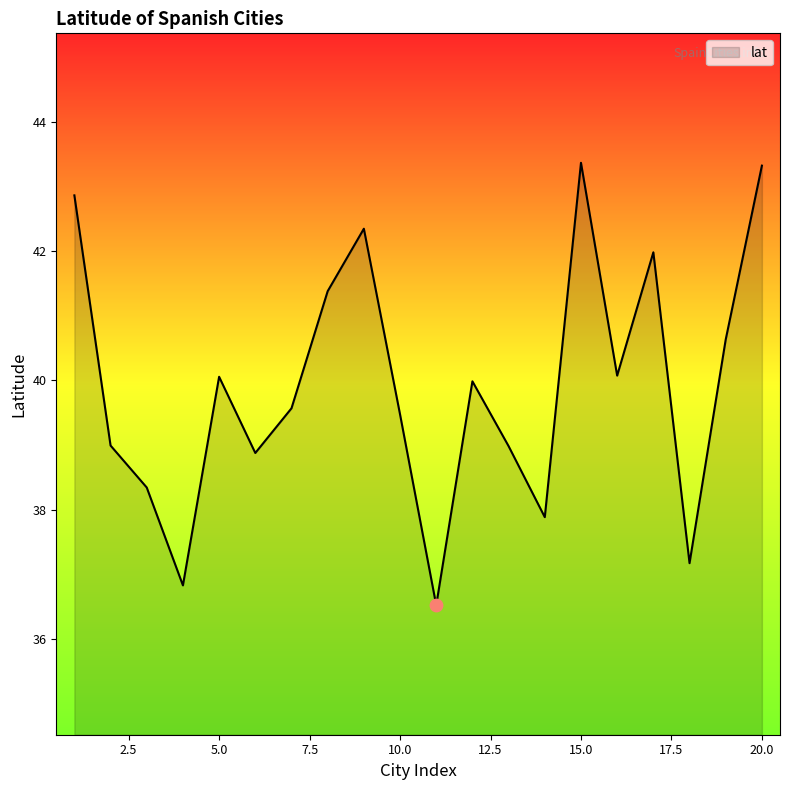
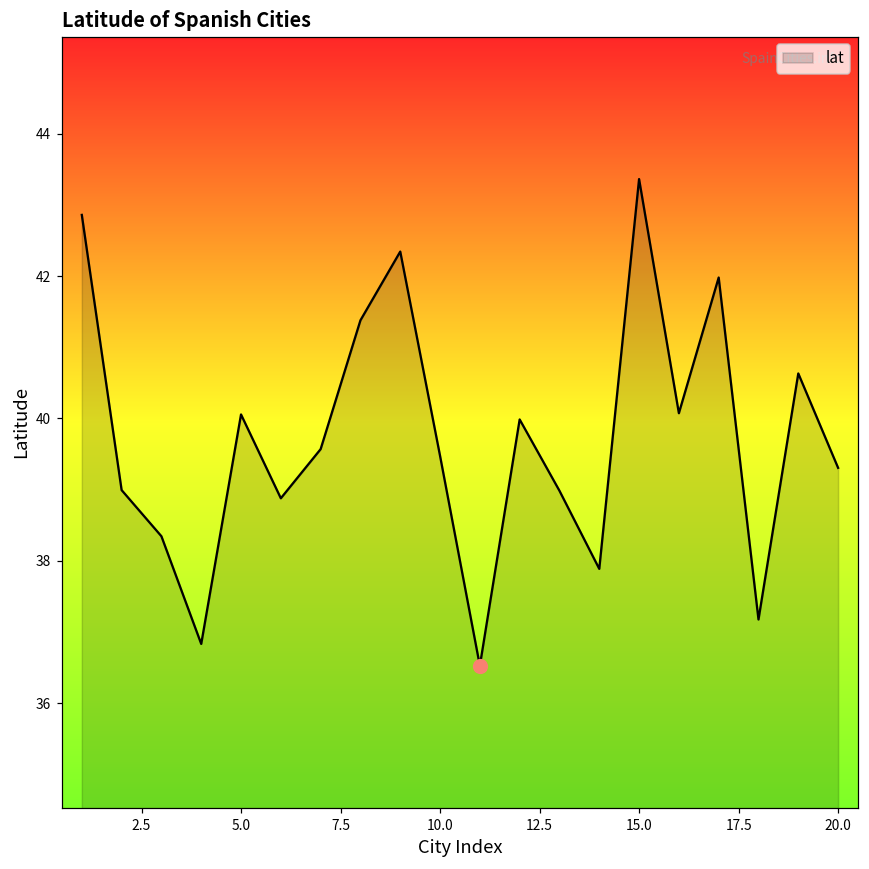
  {
    "lat": {
      "5.0": 40.1,
      "10.0": 39.5,
      "15.0": 43.4,
-     "20.0": 43.3
+     "20.0": 39.3
    }
  }
